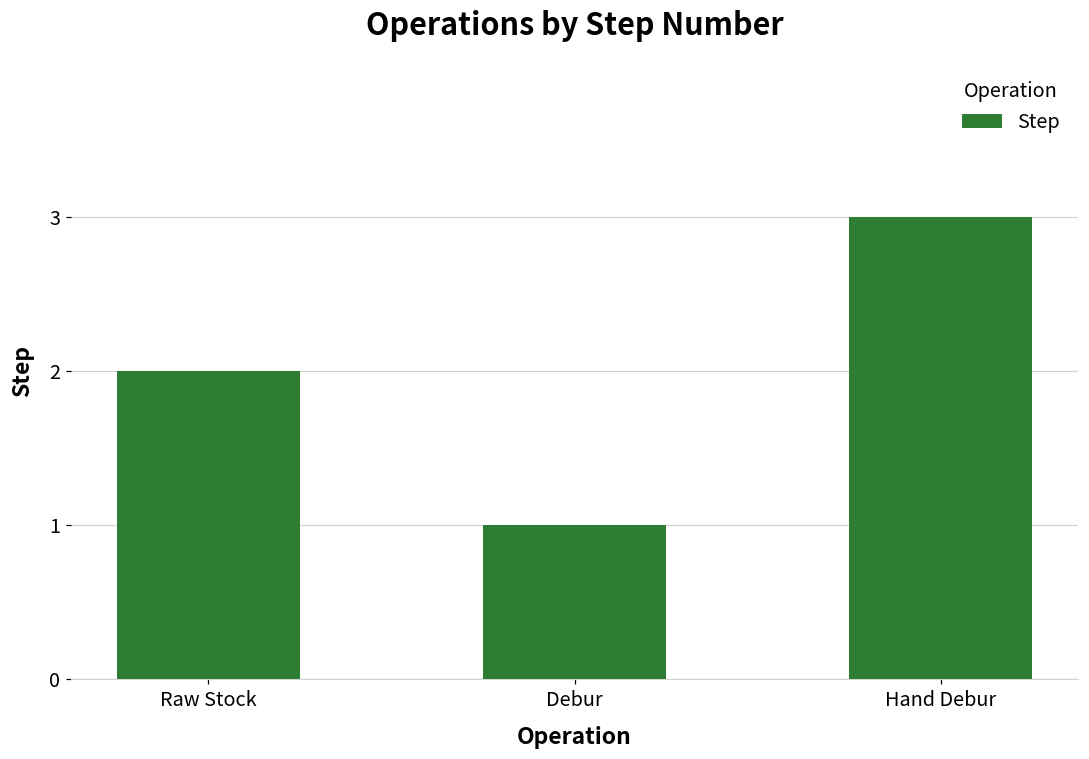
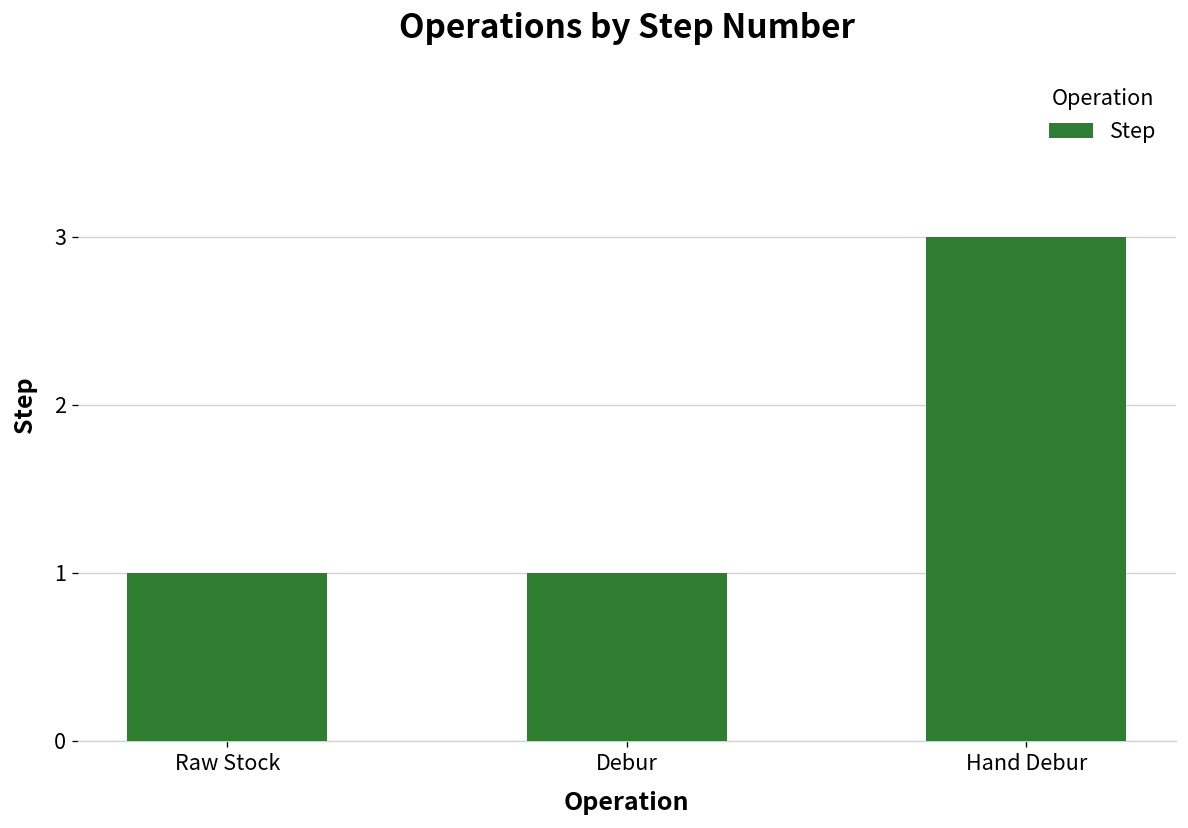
  {
-   "Raw Stock": 2,
+   "Raw Stock": 1,
    "Debur": 1,
    "Hand Debur": 3
  }
